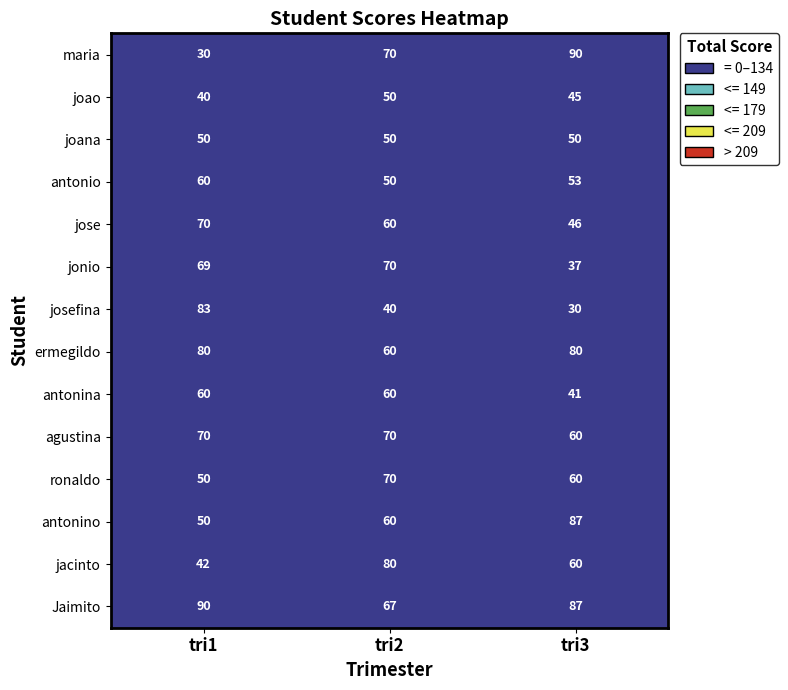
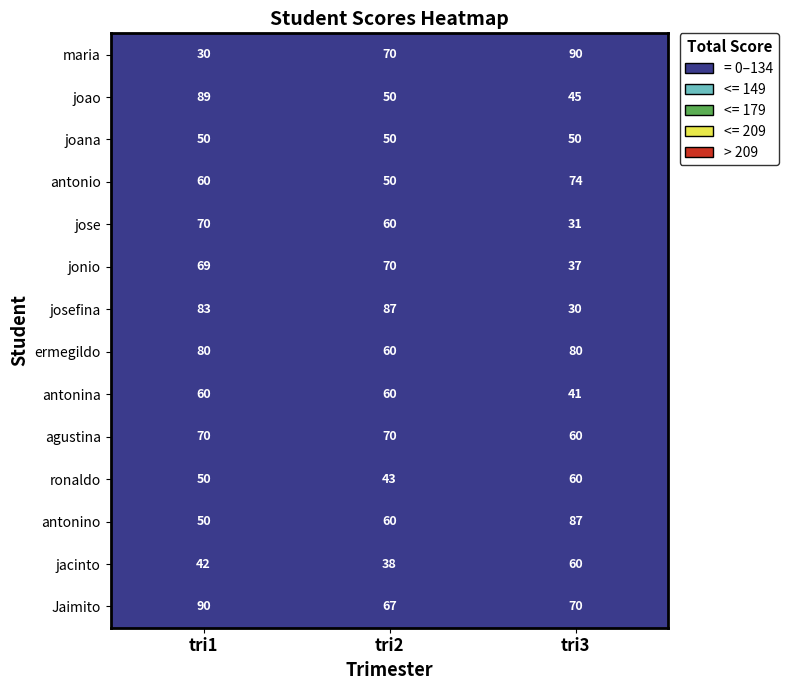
  {
    "maria": {
      "tri1": 30,
      "tri2": 70,
      "tri3": 90
    },
    "joao": {
-     "tri1": 40,
+     "tri1": 89,
      "tri2": 50,
      "tri3": 45
    },
    "joana": {
      "tri1": 50,
      "tri2": 50,
      "tri3": 50
    },
    "antonio": {
      "tri1": 60,
      "tri2": 50,
-     "tri3": 53
+     "tri3": 74
    },
    "jose": {
      "tri1": 70,
      "tri2": 60,
-     "tri3": 46
+     "tri3": 31
    },
    "jonio": {
      "tri1": 69,
      "tri2": 70,
      "tri3": 37
    },
    "josefina": {
      "tri1": 83,
-     "tri2": 40,
+     "tri2": 87,
      "tri3": 30
    },
    "ermegildo": {
      "tri1": 80,
      "tri2": 60,
      "tri3": 80
    },
    "antonina": {
      "tri1": 60,
      "tri2": 60,
      "tri3": 41
    },
    "agustina": {
      "tri1": 70,
      "tri2": 70,
      "tri3": 60
    },
    "ronaldo": {
      "tri1": 50,
-     "tri2": 70,
+     "tri2": 43,
      "tri3": 60
    },
    "antonino": {
      "tri1": 50,
      "tri2": 60,
      "tri3": 87
    },
    "jacinto": {
      "tri1": 42,
-     "tri2": 80,
+     "tri2": 38,
      "tri3": 60
    },
    "Jaimito": {
      "tri1": 90,
      "tri2": 67,
-     "tri3": 87
+     "tri3": 70
    }
  }
